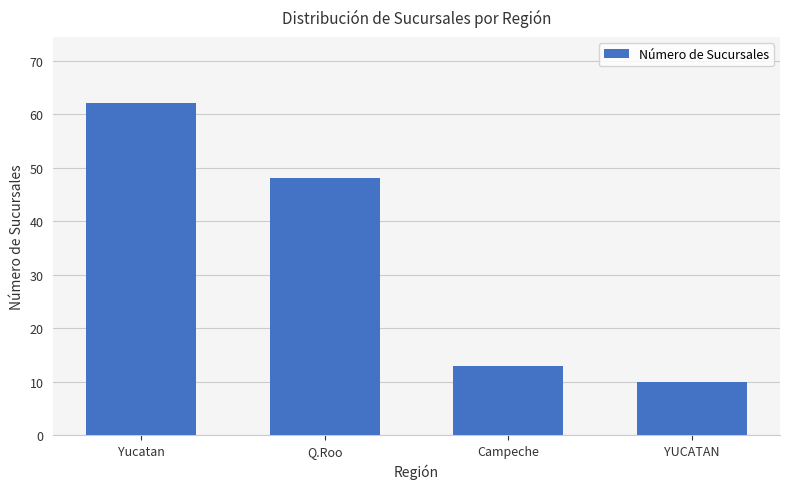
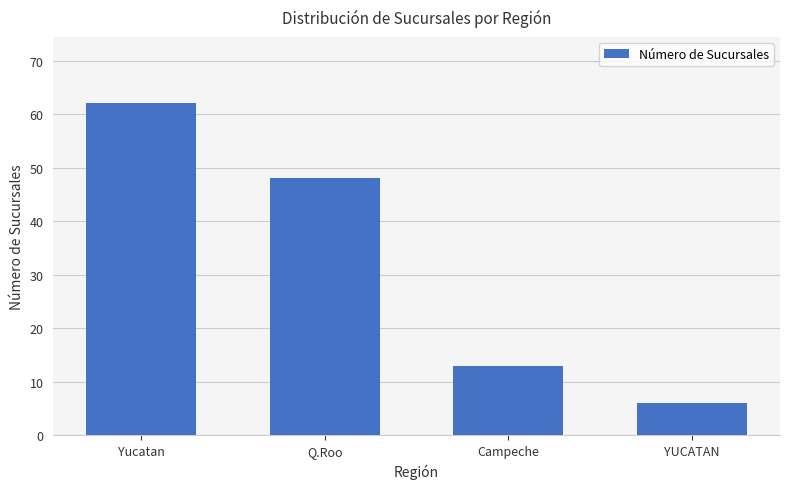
  {
    "Yucatan": 62,
    "Q.Roo": 48,
    "Campeche": 13,
-   "YUCATAN": 10
+   "YUCATAN": 6
  }
